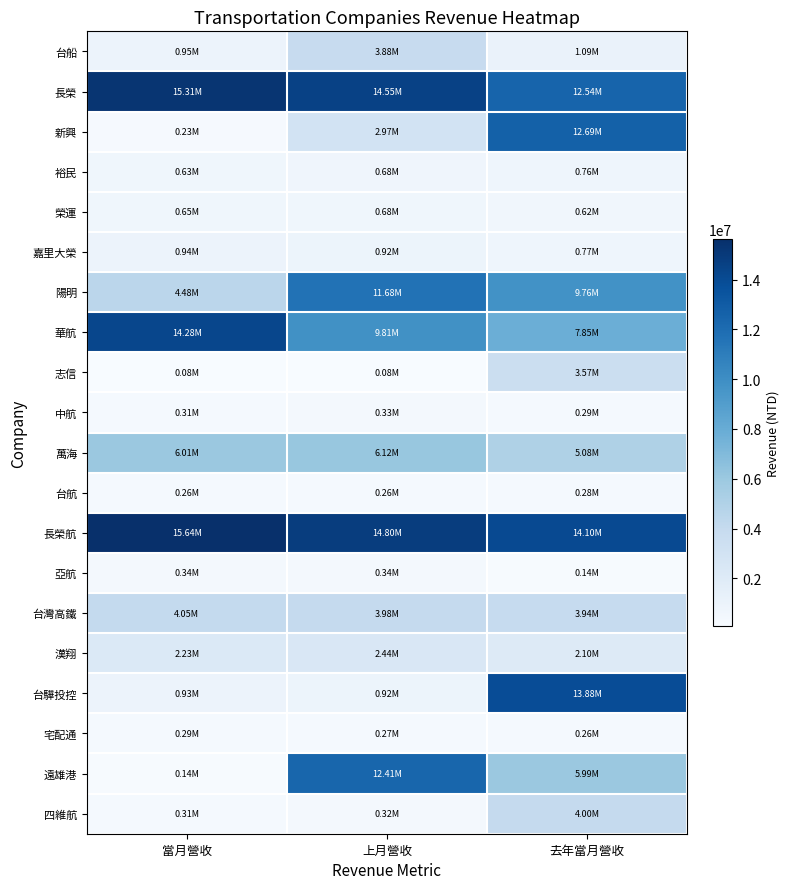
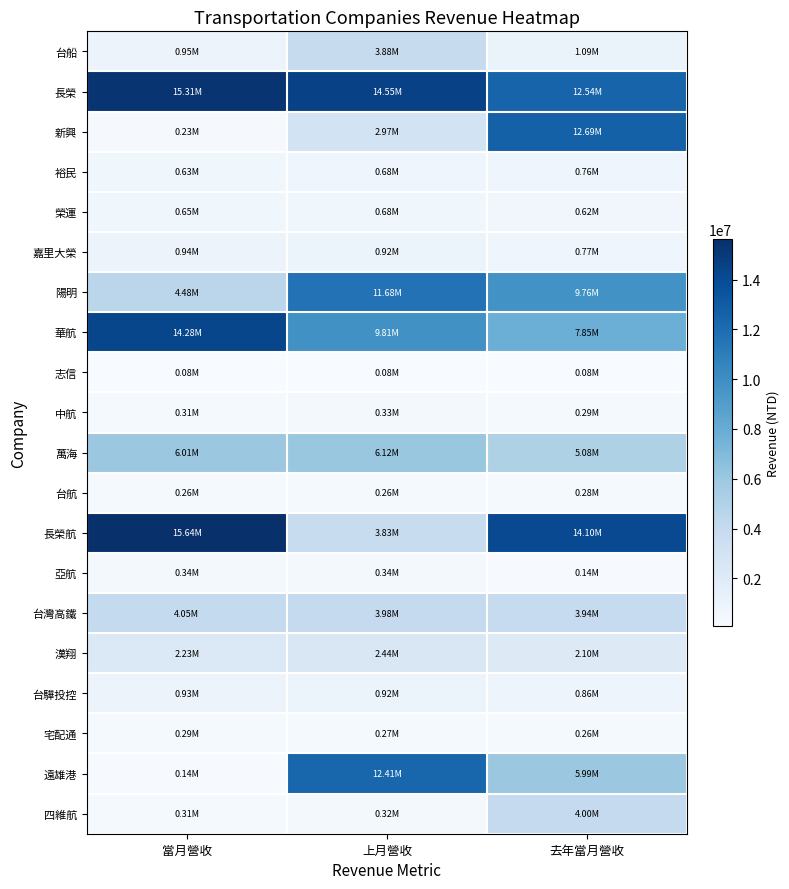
  {
    "台船": {
      "當月營收": "0.95M",
      "上月營收": "3.88M",
      "去年當月營收": "1.09M"
    },
    "長榮": {
      "當月營收": "15.31M",
      "上月營收": "14.55M",
      "去年當月營收": "12.54M"
    },
    "新興": {
      "當月營收": "0.23M",
      "上月營收": "2.97M",
      "去年當月營收": "12.69M"
    },
    "裕民": {
      "當月營收": "0.63M",
      "上月營收": "0.68M",
      "去年當月營收": "0.76M"
    },
    "榮運": {
      "當月營收": "0.65M",
      "上月營收": "0.68M",
      "去年當月營收": "0.62M"
    },
    "嘉里大榮": {
      "當月營收": "0.94M",
      "上月營收": "0.92M",
      "去年當月營收": "0.77M"
    },
    "陽明": {
      "當月營收": "4.48M",
      "上月營收": "11.68M",
      "去年當月營收": "9.76M"
    },
    "華航": {
      "當月營收": "14.28M",
      "上月營收": "9.81M",
      "去年當月營收": "7.85M"
    },
    "志信": {
      "當月營收": "0.08M",
      "上月營收": "0.08M",
-     "去年當月營收": "3.57M"
+     "去年當月營收": "0.08M"
    },
    "中航": {
      "當月營收": "0.31M",
      "上月營收": "0.33M",
      "去年當月營收": "0.29M"
    },
    "萬海": {
      "當月營收": "6.01M",
      "上月營收": "6.12M",
      "去年當月營收": "5.08M"
    },
    "台航": {
      "當月營收": "0.26M",
      "上月營收": "0.26M",
      "去年當月營收": "0.28M"
    },
    "長榮航": {
      "當月營收": "15.64M",
-     "上月營收": "14.80M",
+     "上月營收": "3.83M",
      "去年當月營收": "14.10M"
    },
    "亞航": {
      "當月營收": "0.34M",
      "上月營收": "0.34M",
      "去年當月營收": "0.14M"
    },
    "台灣高鐵": {
      "當月營收": "4.05M",
      "上月營收": "3.98M",
      "去年當月營收": "3.94M"
    },
    "漢翔": {
      "當月營收": "2.23M",
      "上月營收": "2.44M",
      "去年當月營收": "2.10M"
    },
    "台驊投控": {
      "當月營收": "0.93M",
      "上月營收": "0.92M",
-     "去年當月營收": "13.88M"
+     "去年當月營收": "0.86M"
    },
    "宅配通": {
      "當月營收": "0.29M",
      "上月營收": "0.27M",
      "去年當月營收": "0.26M"
    },
    "遠雄港": {
      "當月營收": "0.14M",
      "上月營收": "12.41M",
      "去年當月營收": "5.99M"
    },
    "四維航": {
      "當月營收": "0.31M",
      "上月營收": "0.32M",
      "去年當月營收": "4.00M"
    }
  }
